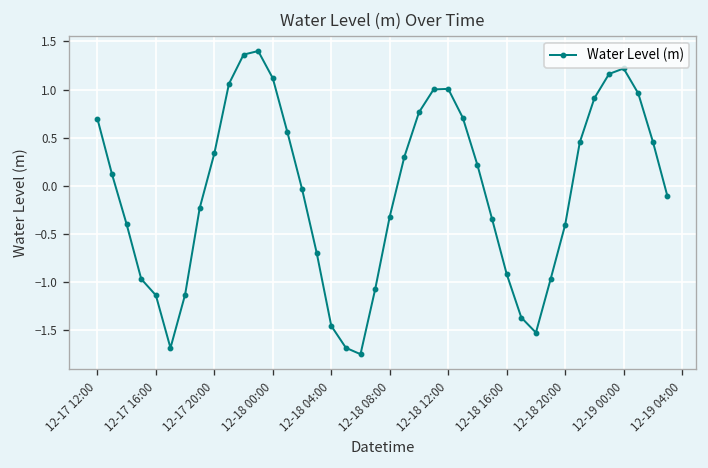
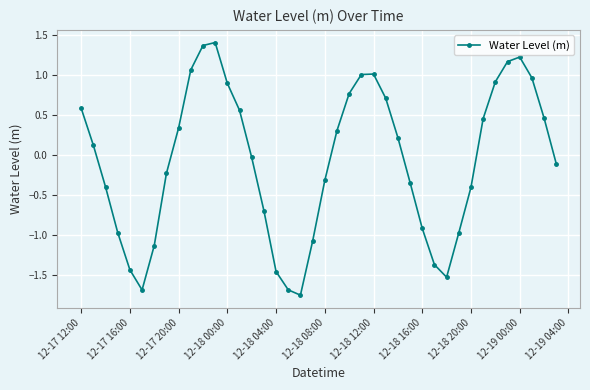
  {
-   "12-17 12:00": 0.7,
-   "12-17 16:00": -1.1,
+   "12-17 12:00": 0.6,
+   "12-17 16:00": -1.4,
    "12-17 20:00": 0.3,
-   "12-18 00:00": 1.1,
+   "12-18 00:00": 0.9,
    "12-18 04:00": -1.5,
    "12-18 08:00": -0.3,
    "12-18 12:00": 1.0,
    "12-18 16:00": -0.9,
    "12-18 20:00": -0.4,
    "12-19 00:00": 1.2
  }
